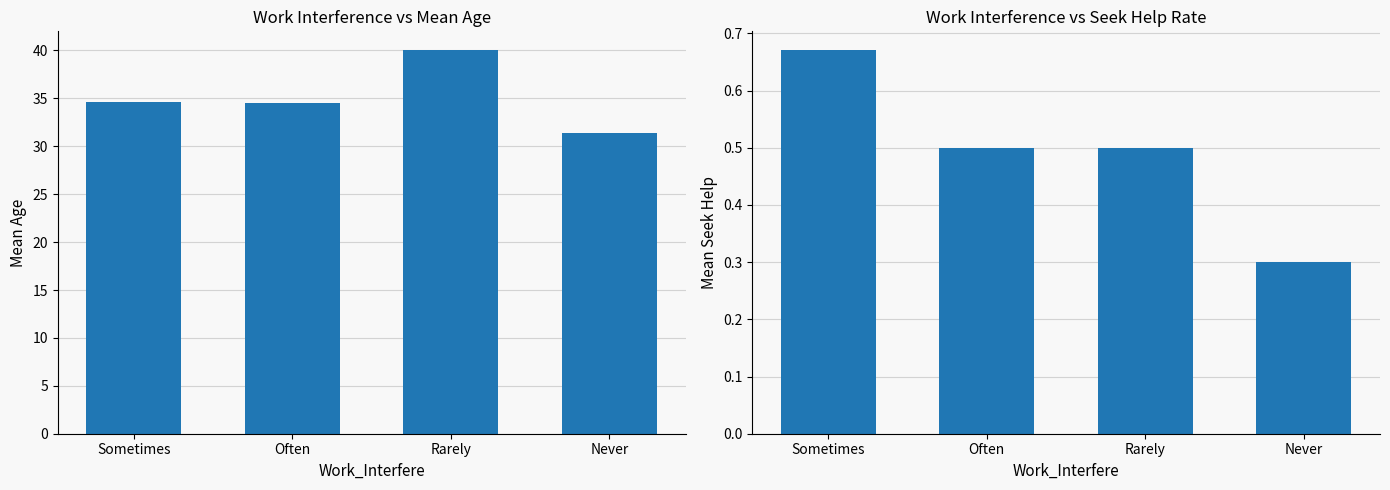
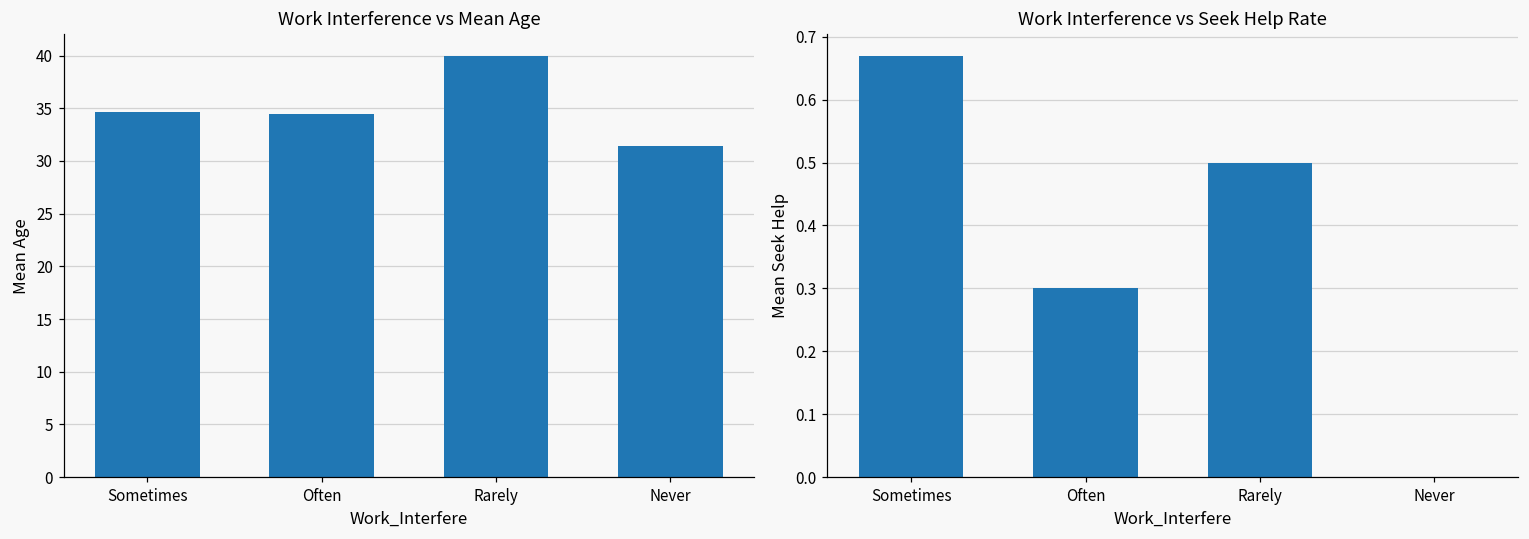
  {
    "Work Interference vs Mean Age": {
      "Sometimes": 35,
      "Often": 35,
      "Rarely": 40,
      "Never": 31
    },
    "Work Interference vs Seek Help Rate": {
      "Sometimes": 0.67,
-     "Often": 0.5,
+     "Often": 0.3,
      "Rarely": 0.5,
-     "Never": 0.3
+     "Never": 0.0
    }
  }
